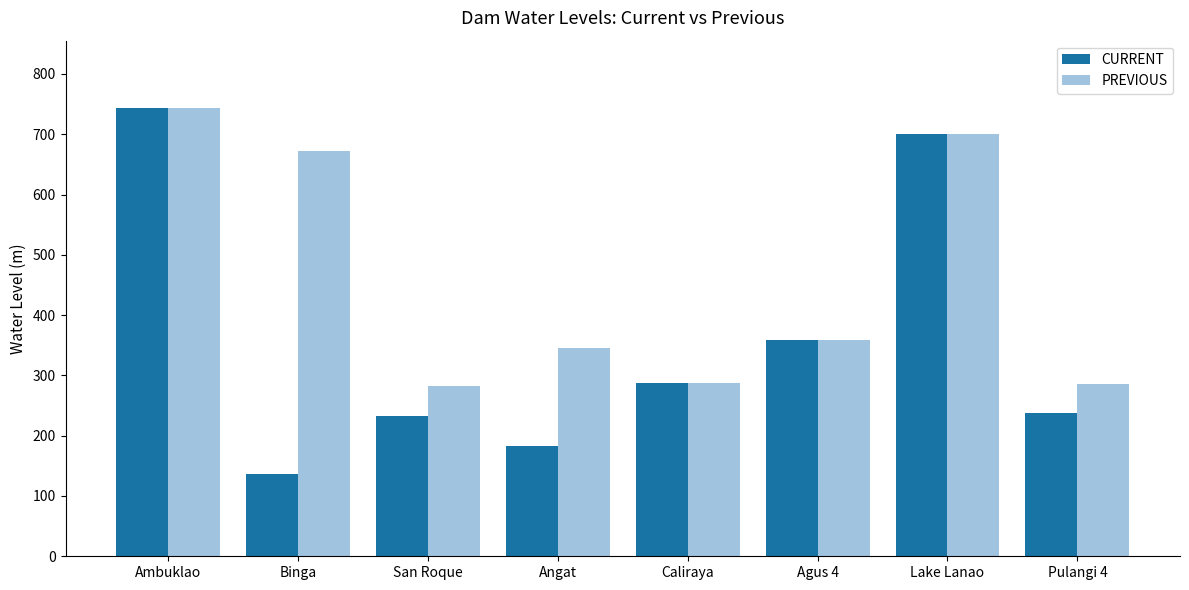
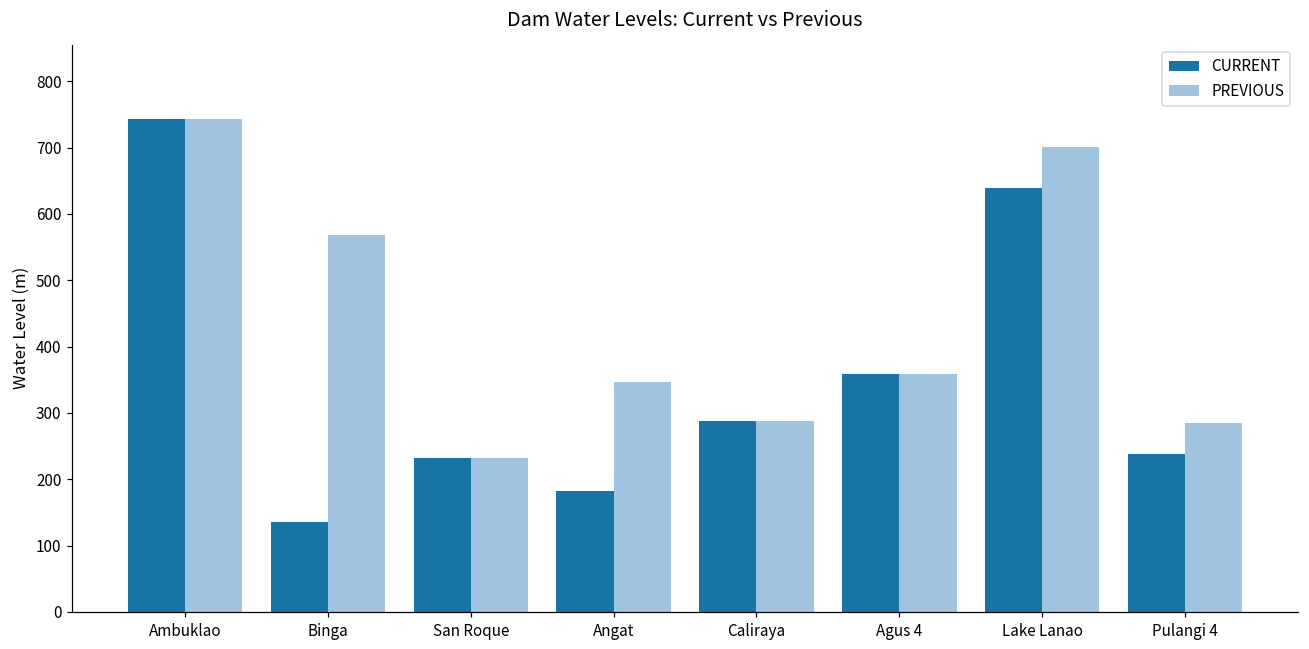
  {
    "CURRENT": {
      "Ambuklao": 740,
      "Binga": 140,
      "San Roque": 230,
      "Angat": 180,
      "Caliraya": 290,
      "Agus 4": 360,
-     "Lake Lanao": 700,
+     "Lake Lanao": 640,
      "Pulangi 4": 240
    },
    "PREVIOUS": {
      "Ambuklao": 740,
-     "Binga": 670,
-     "San Roque": 280,
+     "Binga": 570,
+     "San Roque": 230,
      "Angat": 350,
      "Caliraya": 290,
      "Agus 4": 360,
      "Lake Lanao": 700,
      "Pulangi 4": 290
    }
  }
